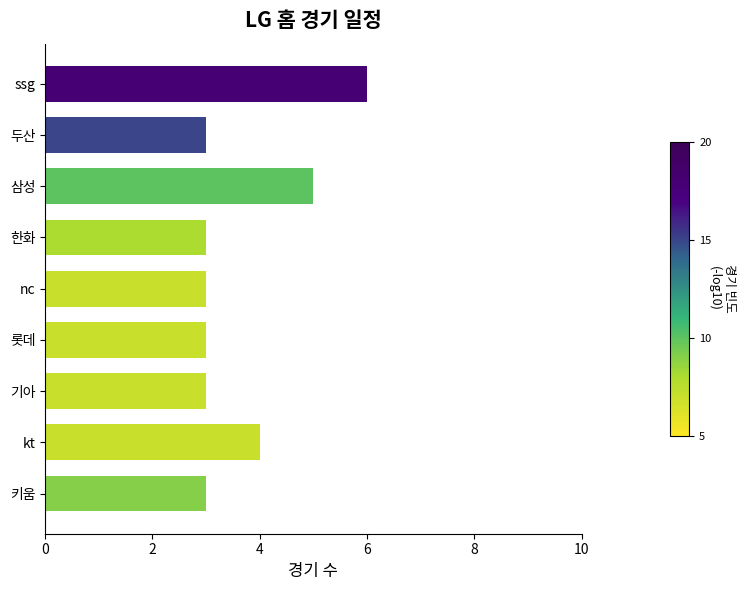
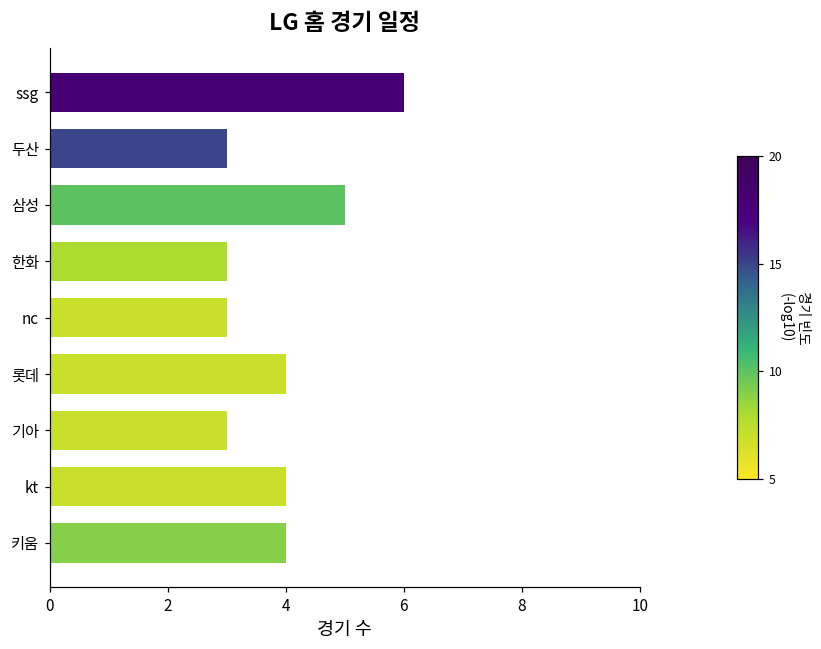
  {
    "ssg": 6,
    "두산": 3,
    "삼성": 5,
    "한화": 3,
    "nc": 3,
-   "롯데": 3,
+   "롯데": 4,
    "기아": 3,
    "kt": 4,
-   "키움": 3
+   "키움": 4
  }
